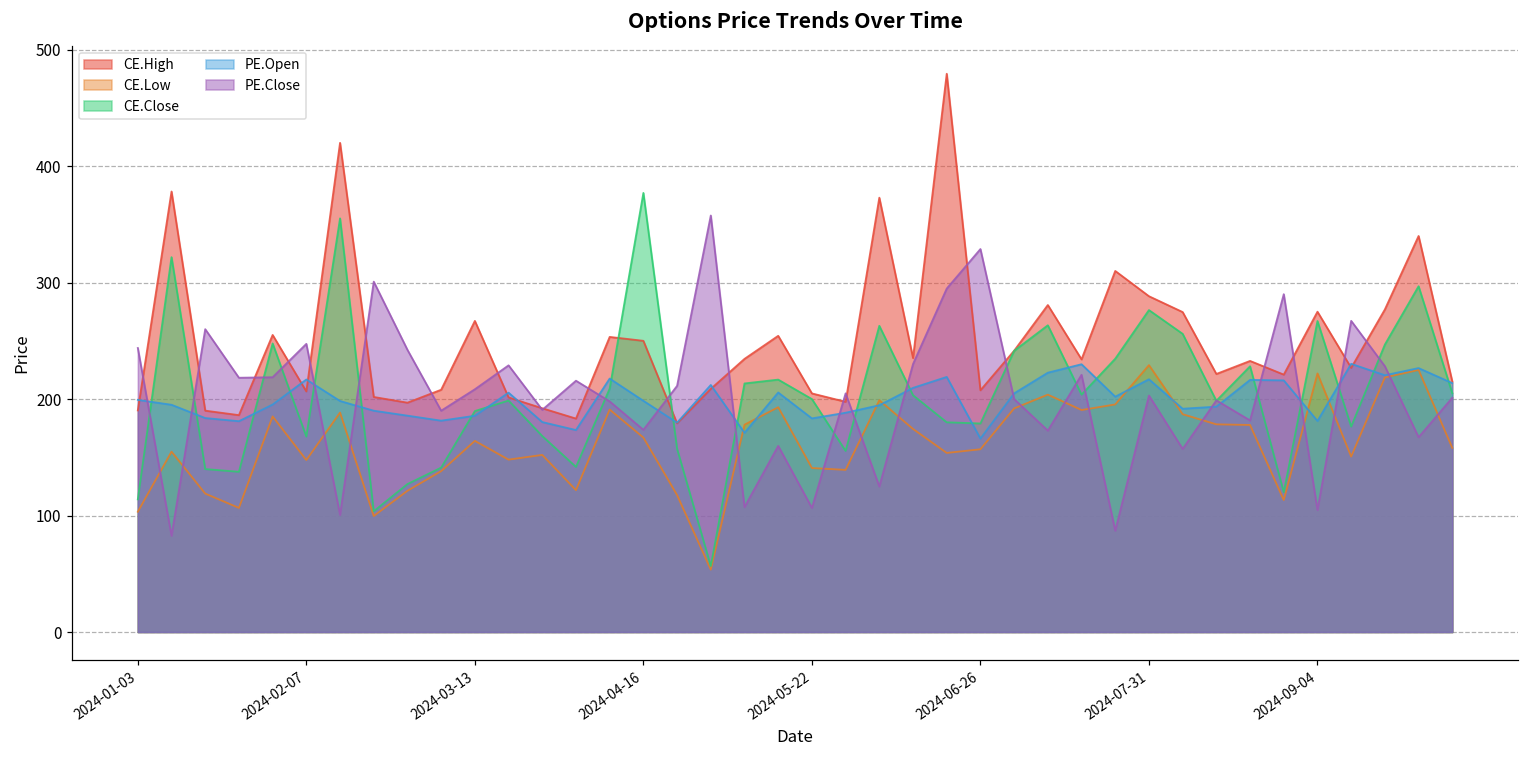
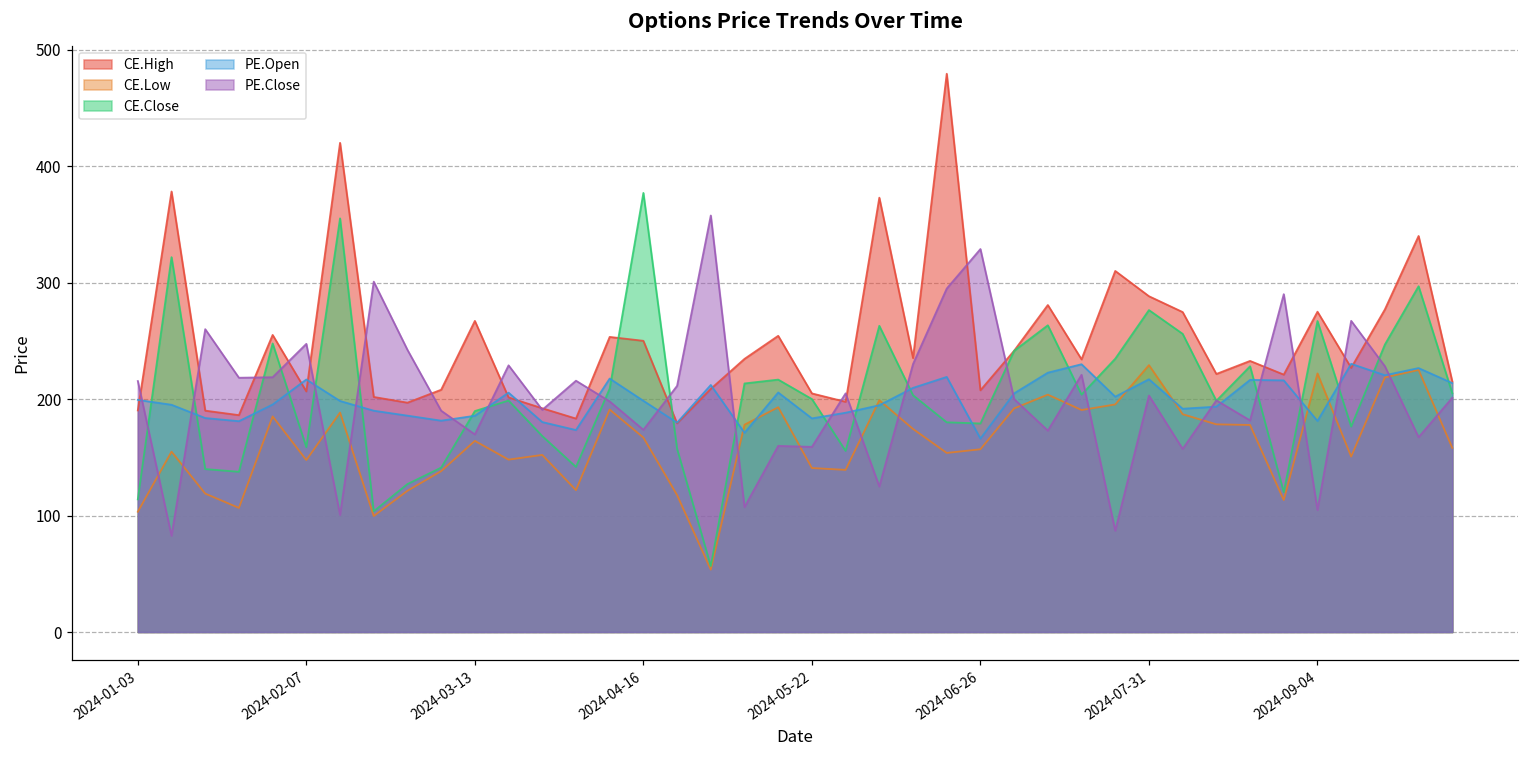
  {
    "CE.Close": {
      "2024-01-03": 114,
-     "2024-02-07": 168,
+     "2024-02-07": 159,
      "2024-03-13": 190,
      "2024-04-16": 377,
      "2024-05-22": 200,
      "2024-06-26": 179,
      "2024-07-31": 276,
      "2024-09-04": 267
    },
    "PE.Open": {
      "2024-01-03": 199,
      "2024-02-07": 217,
      "2024-03-13": 186,
      "2024-04-16": 199,
      "2024-05-22": 183,
      "2024-06-26": 166,
      "2024-07-31": 217,
      "2024-09-04": 181
    },
    "PE.Close": {
-     "2024-01-03": 244,
+     "2024-01-03": 215,
      "2024-02-07": 247,
-     "2024-03-13": 208,
+     "2024-03-13": 170,
      "2024-04-16": 174,
-     "2024-05-22": 107,
+     "2024-05-22": 159,
      "2024-06-26": 329,
      "2024-07-31": 203,
      "2024-09-04": 105
    }
  }
